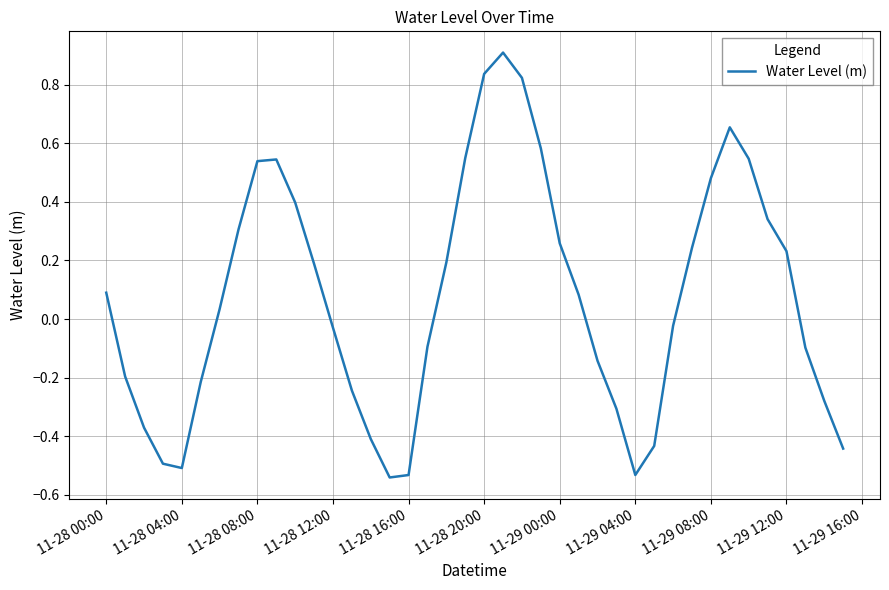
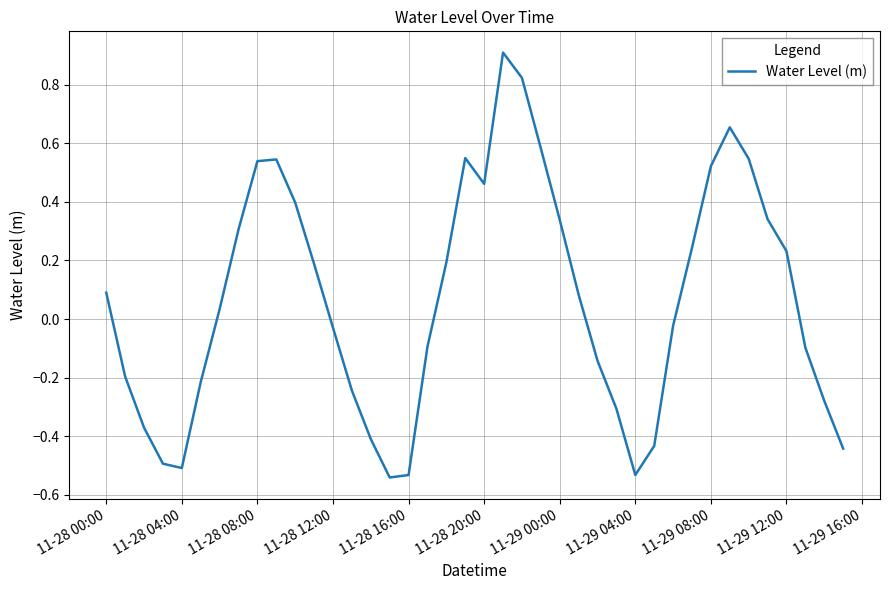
  {
    "11-28 00:00": 0.09,
    "11-28 04:00": -0.51,
    "11-28 08:00": 0.54,
    "11-28 12:00": -0.03,
    "11-28 16:00": -0.53,
-   "11-28 20:00": 0.84,
-   "11-29 00:00": 0.26,
+   "11-28 20:00": 0.46,
+   "11-29 00:00": 0.34,
    "11-29 04:00": -0.53,
-   "11-29 08:00": 0.48,
+   "11-29 08:00": 0.52,
    "11-29 12:00": 0.23
  }
